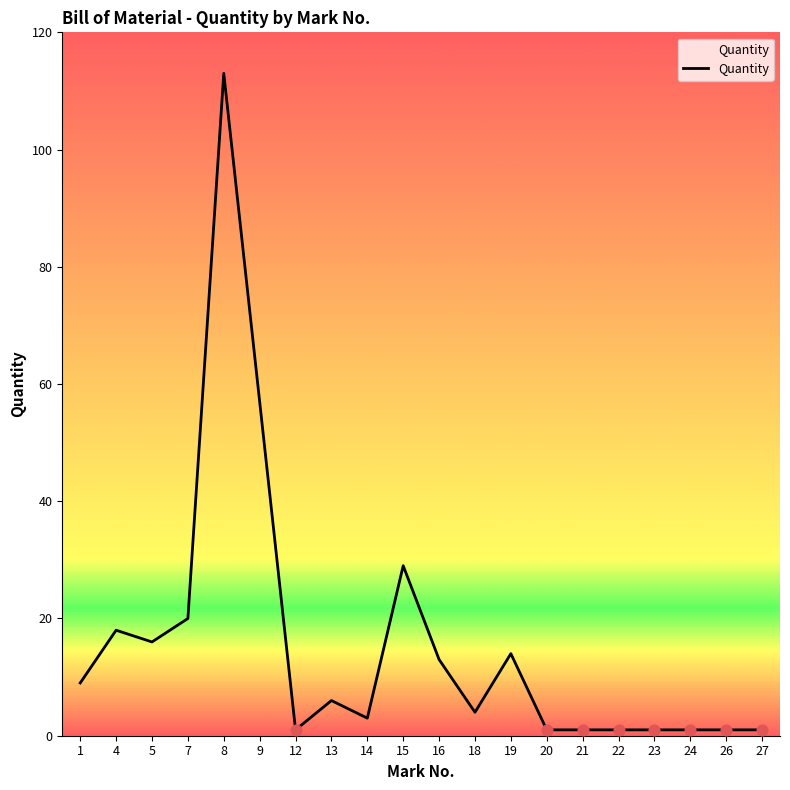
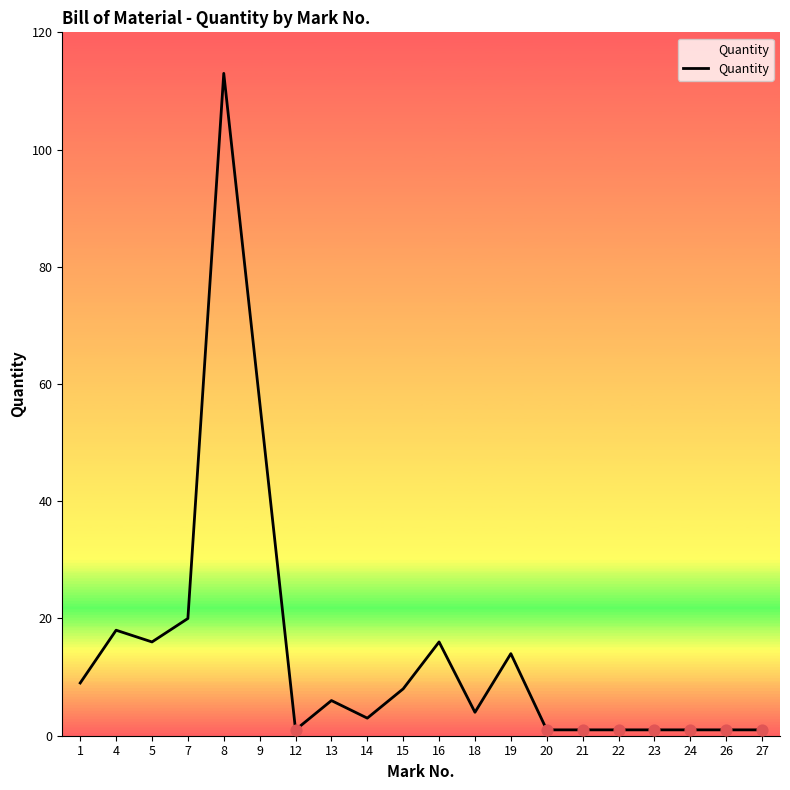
  {
    "Quantity": {
      "1": 9,
      "4": 18,
      "5": 16,
      "7": 20,
      "8": 113,
      "9": 57,
      "13": 6,
      "14": 3,
-     "15": 29,
-     "16": 13,
+     "15": 8,
+     "16": 16,
      "18": 4,
      "19": 14
    }
  }
